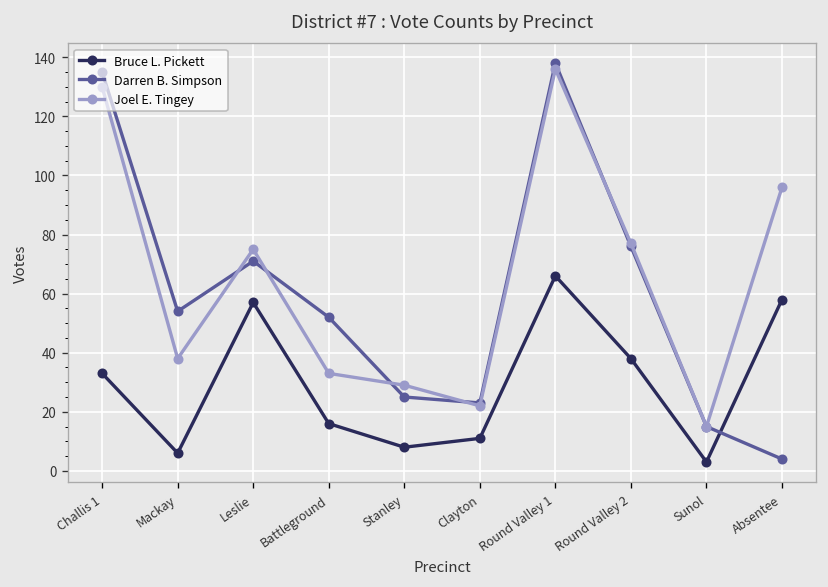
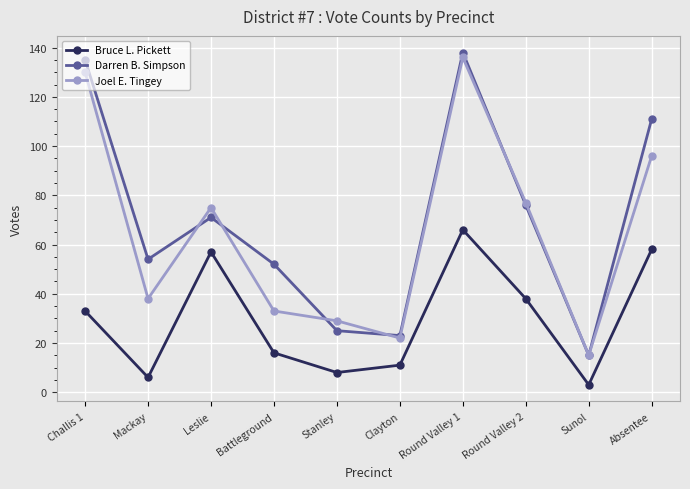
  {
    "Bruce L. Pickett": {
      "Challis 1": 33,
      "Mackay": 6,
      "Leslie": 57,
      "Battleground": 16,
      "Stanley": 8,
      "Clayton": 11,
      "Round Valley 1": 66,
      "Round Valley 2": 38,
      "Sunol": 3,
      "Absentee": 58
    },
    "Darren B. Simpson": {
      "Mackay": 54,
      "Leslie": 71,
      "Battleground": 52,
      "Stanley": 25,
      "Round Valley 1": 138,
-     "Absentee": 4
+     "Absentee": 111
    },
    "Joel E. Tingey": {
      "Mackay": 38,
      "Leslie": 75,
      "Battleground": 33,
      "Stanley": 29,
      "Round Valley 1": 136,
      "Absentee": 96
    }
  }
